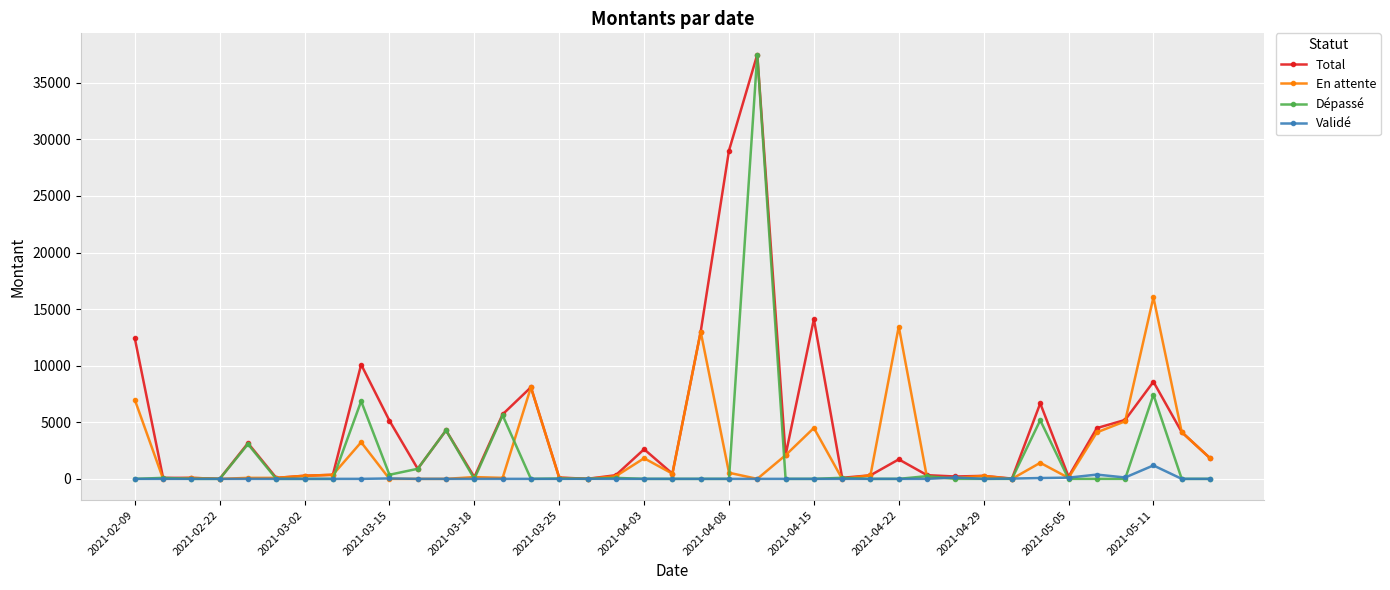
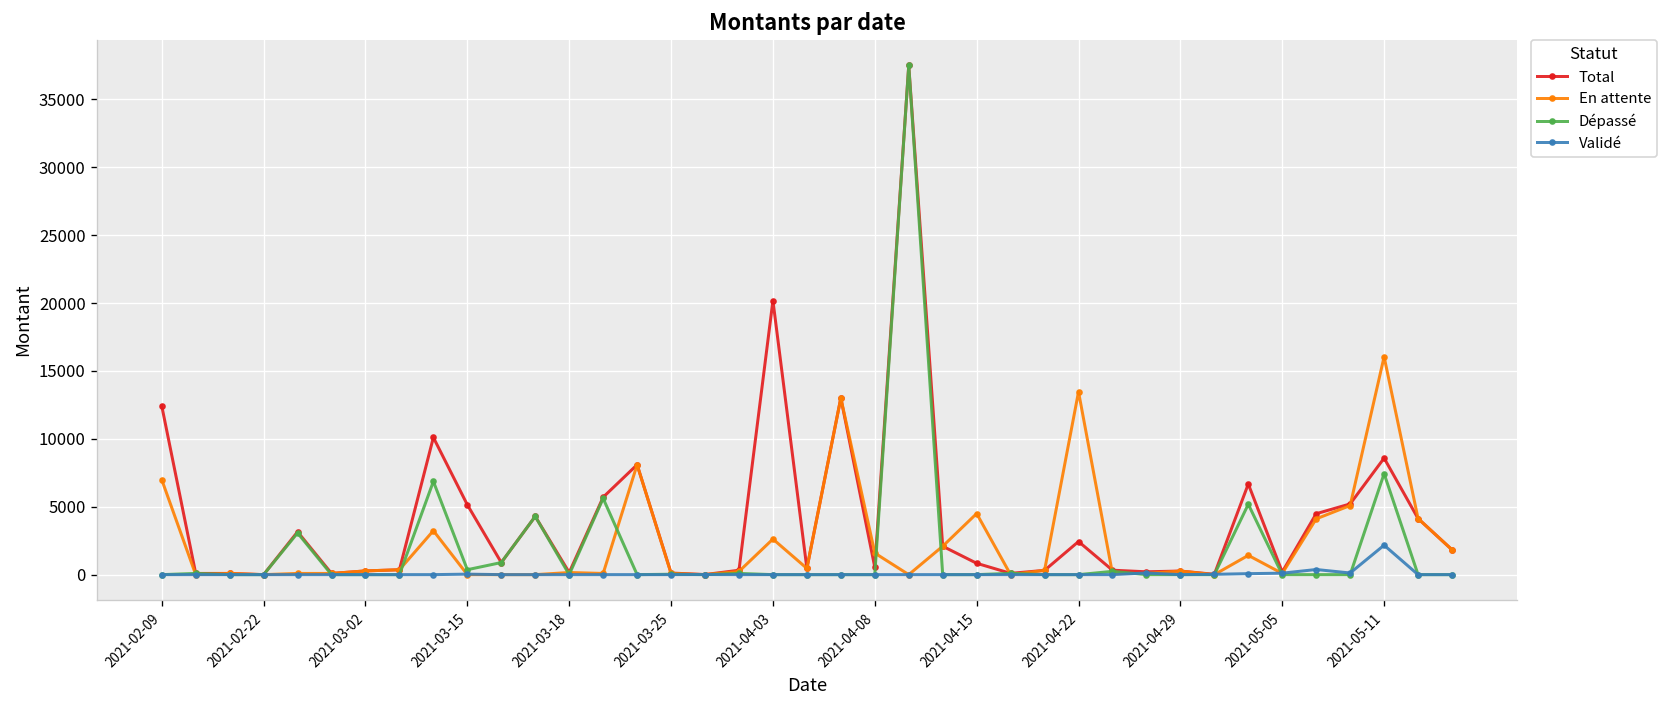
  {
    "Total": {
      "2021-02-09": 12400,
      "2021-03-15": 5100,
-     "2021-04-03": 2600,
-     "2021-04-08": 29000,
-     "2021-04-15": 14100,
-     "2021-04-22": 1700,
+     "2021-04-03": 20200,
+     "2021-04-08": 500,
+     "2021-04-15": 800,
+     "2021-04-22": 2400,
      "2021-05-11": 8600
    },
    "En attente": {
      "2021-02-09": 7000,
-     "2021-04-03": 1800,
-     "2021-04-08": 500,
+     "2021-04-03": 2600,
+     "2021-04-08": 1600,
      "2021-04-15": 4500,
      "2021-04-22": 13500,
      "2021-05-11": 16000
    },
    "Dépassé": {
      "2021-03-15": 400,
      "2021-05-11": 7400
    },
    "Validé": {
-     "2021-05-11": 1200
+     "2021-05-11": 2200
    }
  }
